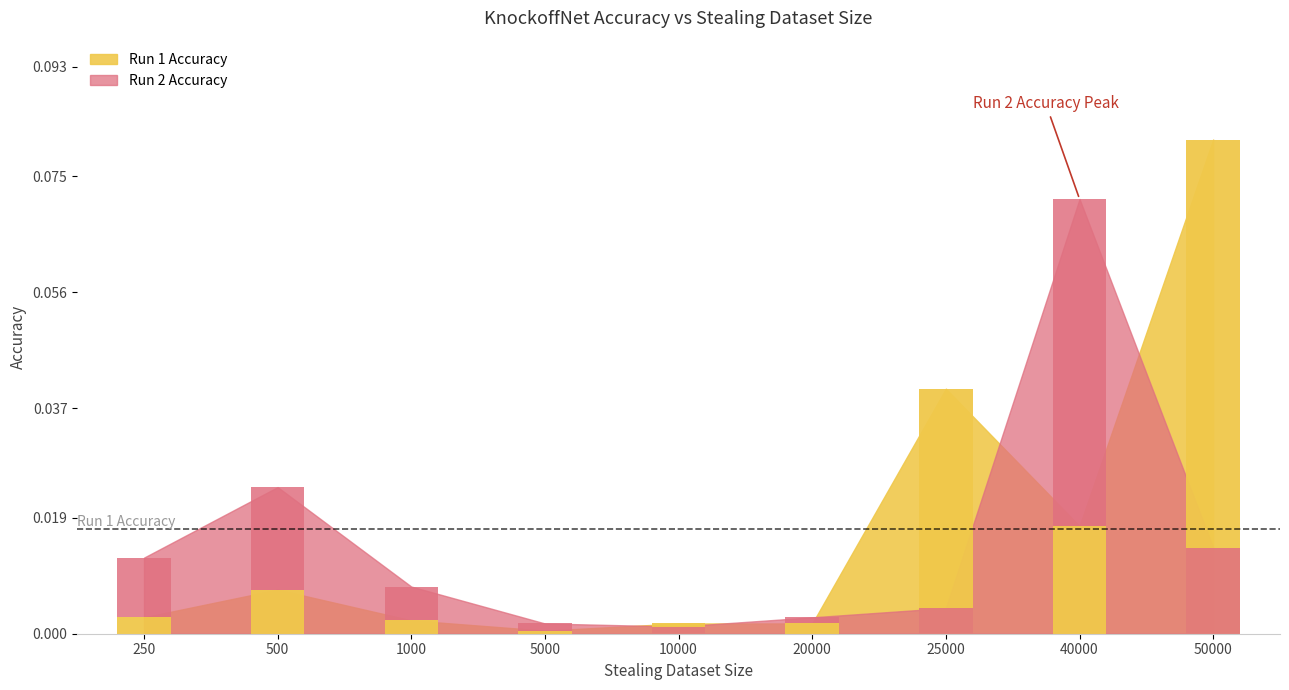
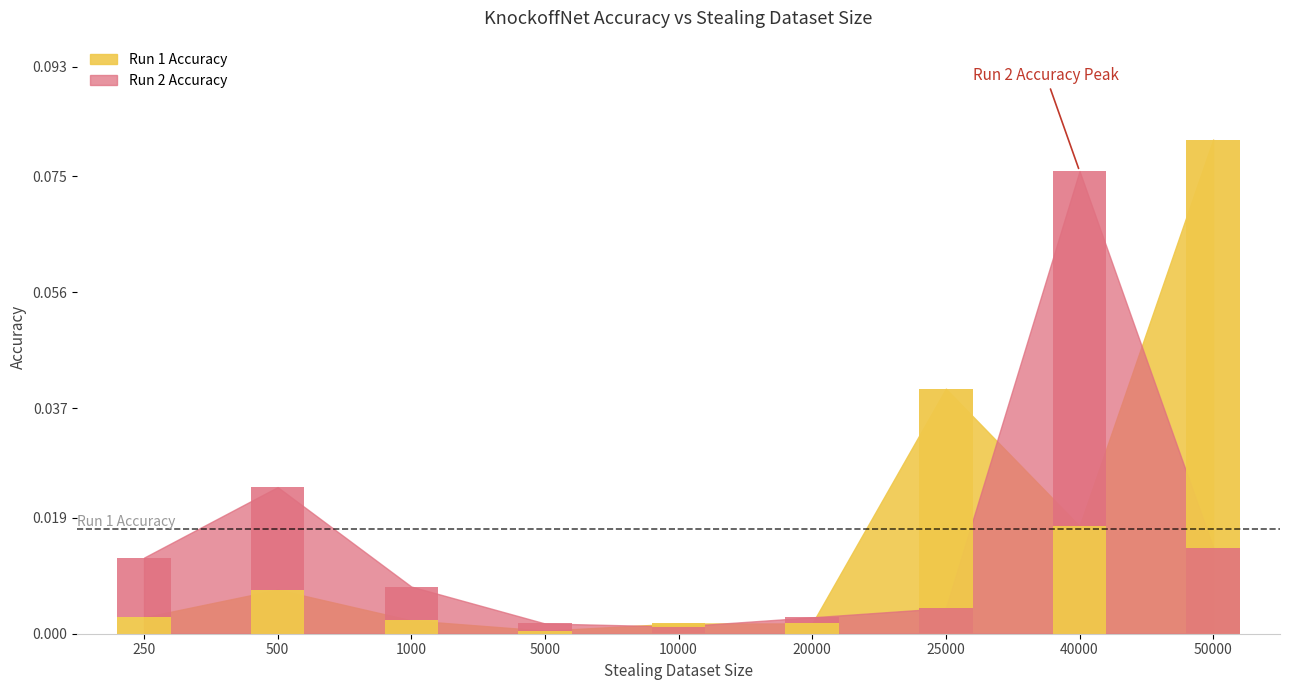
  {
    "Run 2 Accuracy": {
      "250": 0.012,
      "500": 0.024,
      "1000": 0.008,
      "5000": 0.002,
      "10000": 0.001,
      "20000": 0.003,
      "25000": 0.004,
-     "40000": 0.071,
+     "40000": 0.076,
      "50000": 0.014
    }
  }
